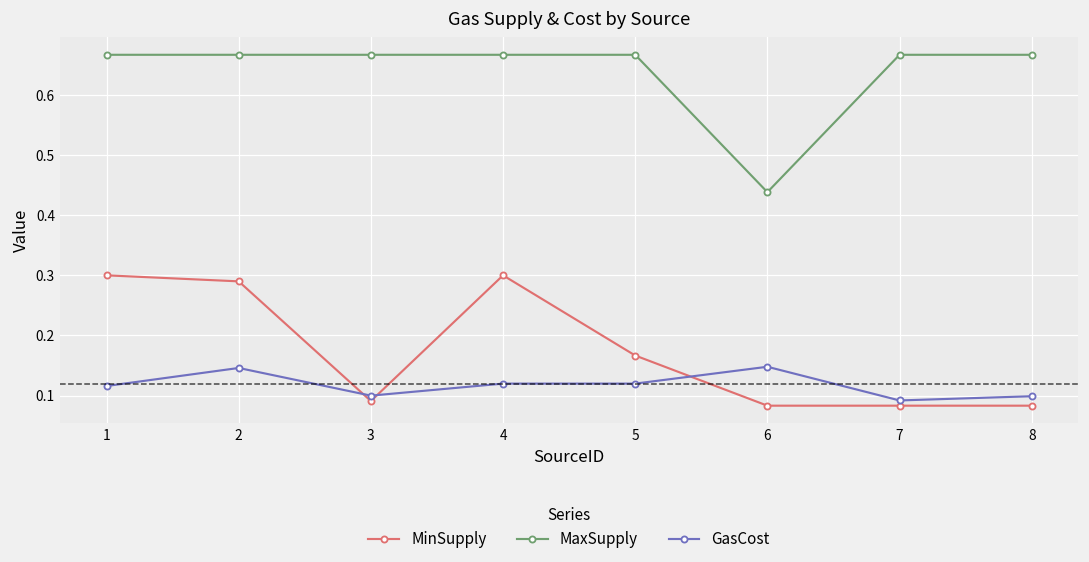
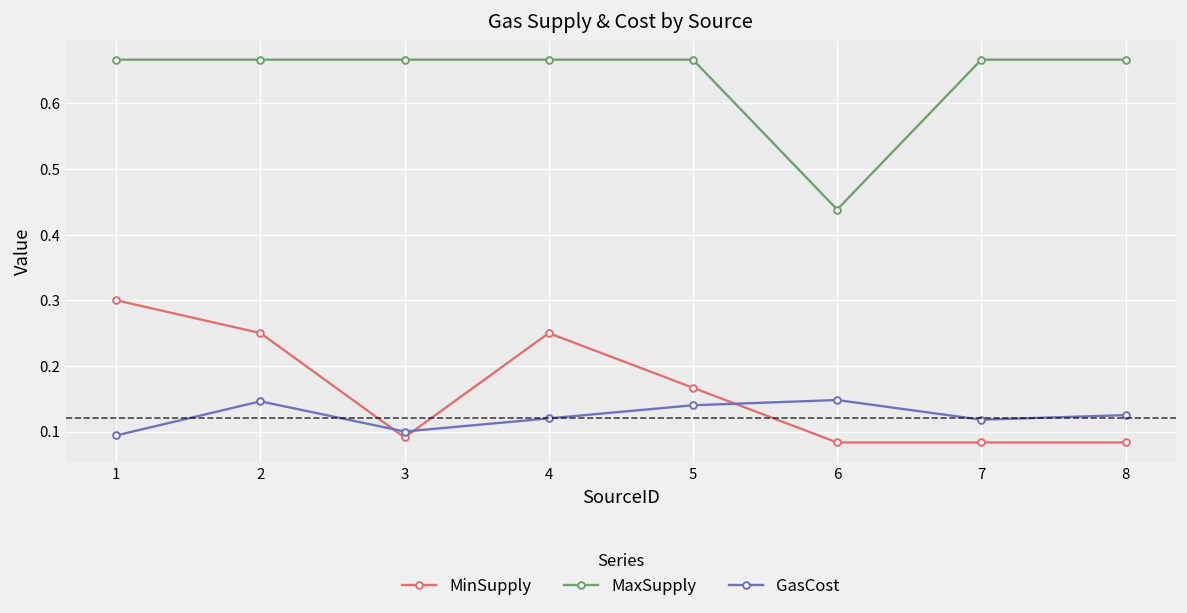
  {
    "MinSupply": {
      "1": 0.30,
-     "2": 0.29,
+     "2": 0.25,
      "3": 0.09,
-     "4": 0.30,
+     "4": 0.25,
      "5": 0.17,
      "6": 0.08,
      "7": 0.08,
      "8": 0.08
    },
    "MaxSupply": {
      "1": 0.67,
      "2": 0.67,
      "3": 0.67,
      "4": 0.67,
      "5": 0.67,
      "6": 0.44,
      "7": 0.67,
      "8": 0.67
    },
    "GasCost": {
-     "1": 0.12,
+     "1": 0.09,
      "2": 0.15,
      "3": 0.10,
      "4": 0.12,
-     "5": 0.12,
+     "5": 0.14,
      "6": 0.15,
-     "7": 0.09,
-     "8": 0.10
+     "7": 0.12,
+     "8": 0.13
    }
  }
